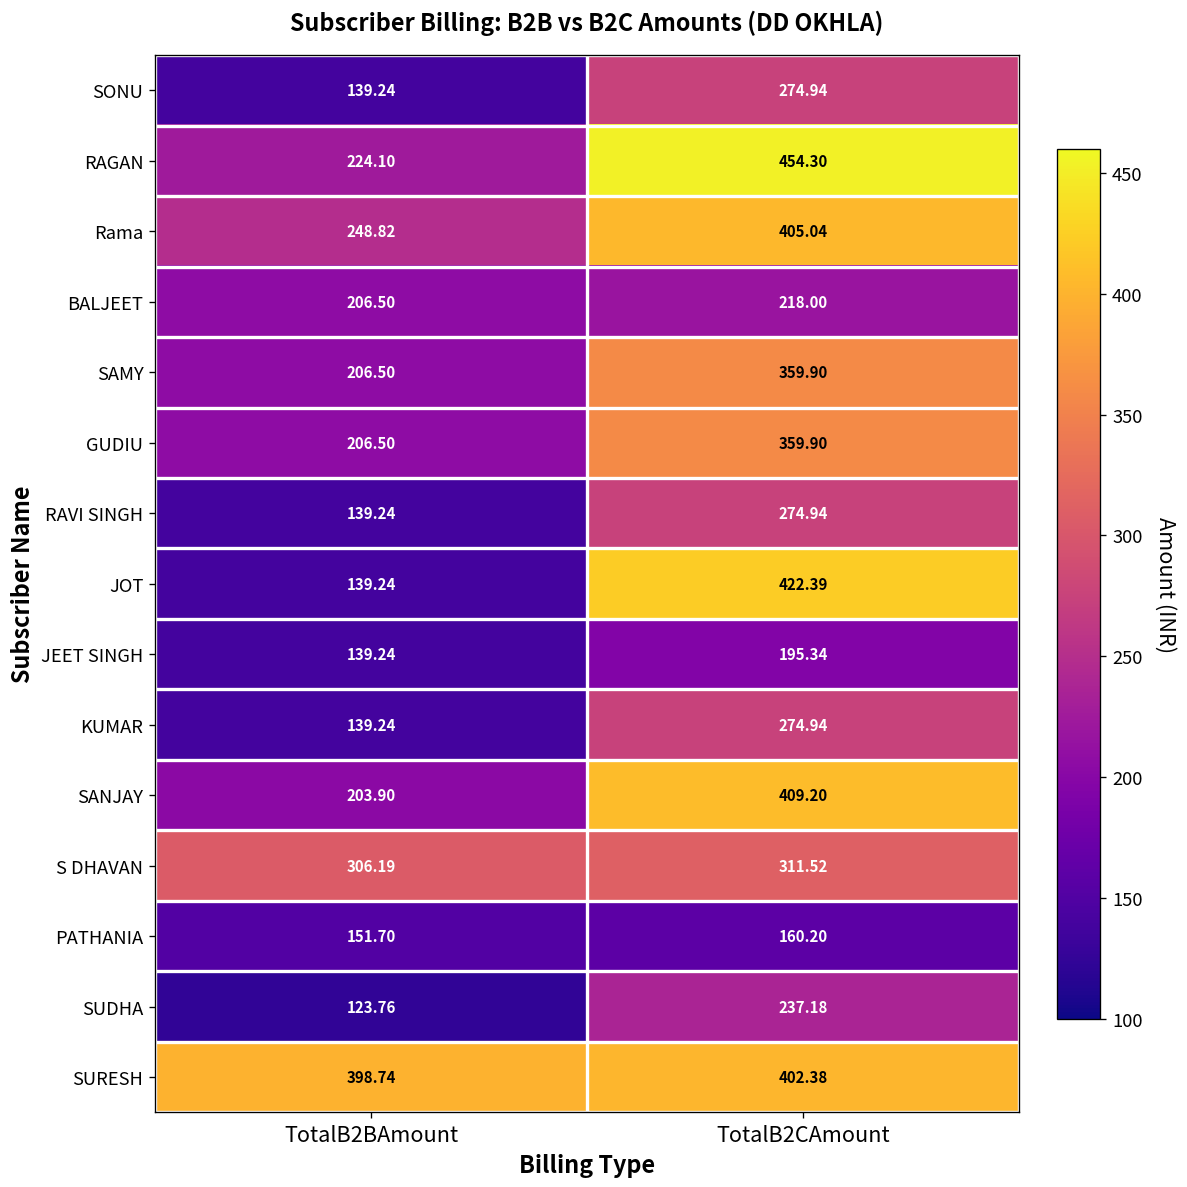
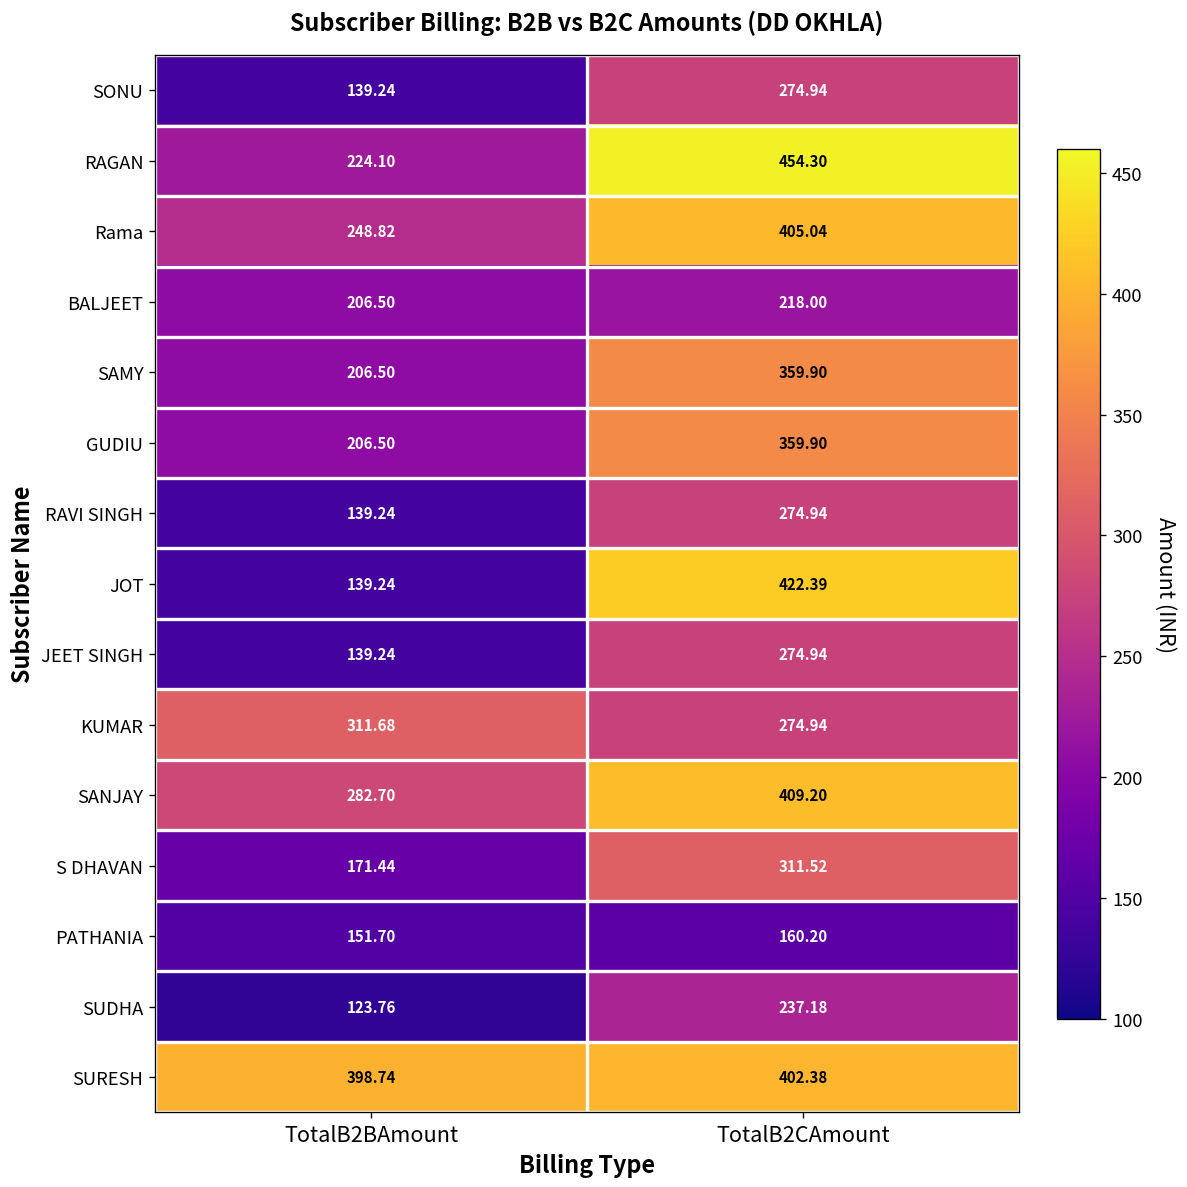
  {
    "SONU": {
      "TotalB2BAmount": 139.24,
      "TotalB2CAmount": 274.94
    },
    "RAGAN": {
      "TotalB2BAmount": 224.10,
      "TotalB2CAmount": 454.30
    },
    "Rama": {
      "TotalB2BAmount": 248.82,
      "TotalB2CAmount": 405.04
    },
    "BALJEET": {
      "TotalB2BAmount": 206.50,
      "TotalB2CAmount": 218.00
    },
    "SAMY": {
      "TotalB2BAmount": 206.50,
      "TotalB2CAmount": 359.90
    },
    "GUDIU": {
      "TotalB2BAmount": 206.50,
      "TotalB2CAmount": 359.90
    },
    "RAVI SINGH": {
      "TotalB2BAmount": 139.24,
      "TotalB2CAmount": 274.94
    },
    "JOT": {
      "TotalB2BAmount": 139.24,
      "TotalB2CAmount": 422.39
    },
    "JEET SINGH": {
      "TotalB2BAmount": 139.24,
-     "TotalB2CAmount": 195.34
+     "TotalB2CAmount": 274.94
    },
    "KUMAR": {
-     "TotalB2BAmount": 139.24,
+     "TotalB2BAmount": 311.68,
      "TotalB2CAmount": 274.94
    },
    "SANJAY": {
-     "TotalB2BAmount": 203.90,
+     "TotalB2BAmount": 282.70,
      "TotalB2CAmount": 409.20
    },
    "S DHAVAN": {
-     "TotalB2BAmount": 306.19,
+     "TotalB2BAmount": 171.44,
      "TotalB2CAmount": 311.52
    },
    "PATHANIA": {
      "TotalB2BAmount": 151.70,
      "TotalB2CAmount": 160.20
    },
    "SUDHA": {
      "TotalB2BAmount": 123.76,
      "TotalB2CAmount": 237.18
    },
    "SURESH": {
      "TotalB2BAmount": 398.74,
      "TotalB2CAmount": 402.38
    }
  }
